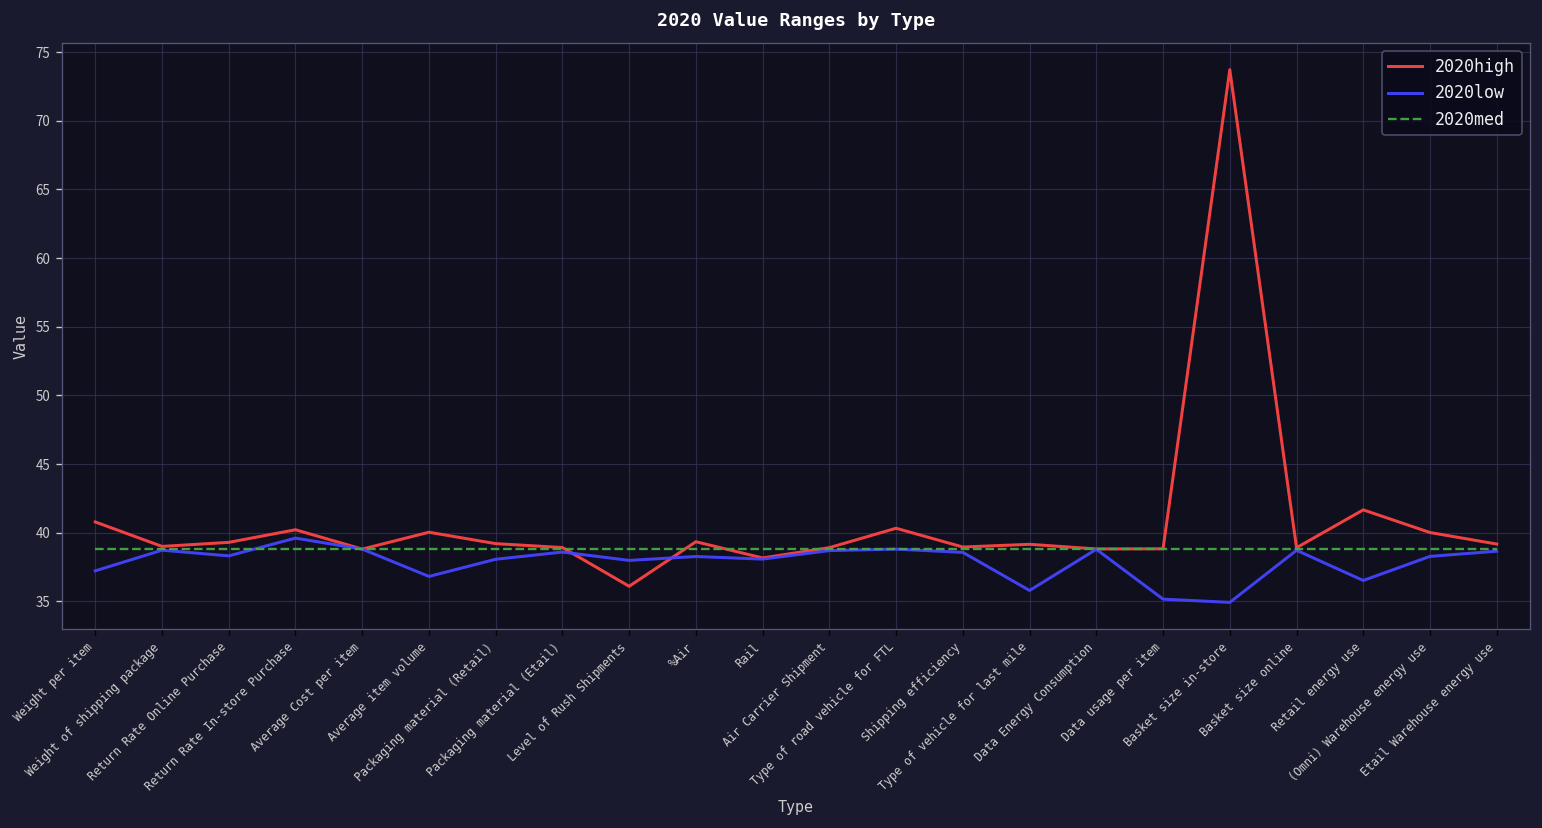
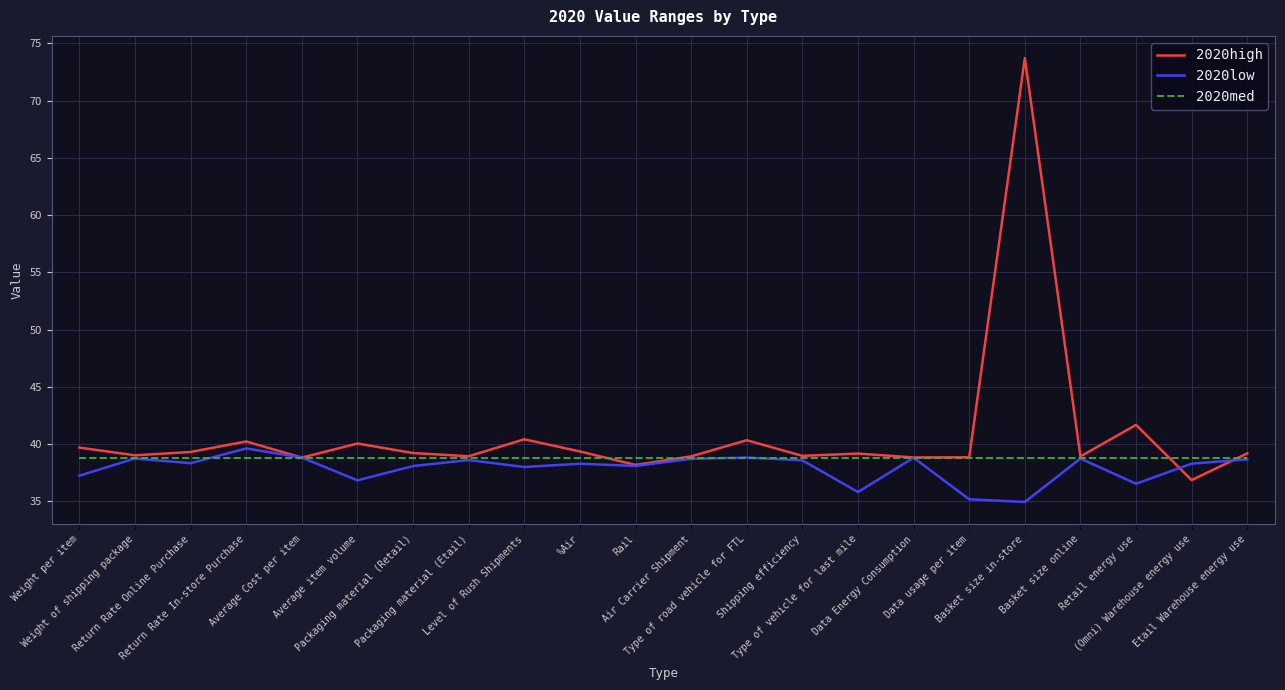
  {
    "2020high": {
-     "Weight per item": 40.8,
+     "Weight per item": 39.7,
      "Return Rate Online Purchase": 39.3,
      "Return Rate In-store Purchase": 40.2,
      "Average item volume": 40.0,
      "Packaging material (Retail)": 39.2,
-     "Level of Rush Shipments": 36.1,
+     "Level of Rush Shipments": 40.4,
      "%Air": 39.3,
      "Type of road vehicle for FTL": 40.3,
      "Type of vehicle for last mile": 39.2,
      "Basket size in-store": 73.7,
      "Retail energy use": 41.7,
-     "(Omni) Warehouse energy use": 40.0,
+     "(Omni) Warehouse energy use": 36.8,
      "Etail Warehouse energy use": 39.2
    },
    "2020low": {
      "Weight per item": 37.2,
      "Return Rate Online Purchase": 38.3,
      "Return Rate In-store Purchase": 39.6,
      "Average item volume": 36.8,
      "Packaging material (Retail)": 38.1,
      "Level of Rush Shipments": 38.0,
      "%Air": 38.3,
      "Shipping efficiency": 38.6,
      "Type of vehicle for last mile": 35.8,
      "Data usage per item": 35.2,
      "Basket size in-store": 34.9,
      "Retail energy use": 36.5,
      "(Omni) Warehouse energy use": 38.3
    },
    "2020med": {
      "Weight per item": 38.8,
      "Return Rate Online Purchase": 38.8,
      "Return Rate In-store Purchase": 38.8,
      "Average item volume": 38.8,
      "Packaging material (Retail)": 38.8,
      "Level of Rush Shipments": 38.8,
      "%Air": 38.8,
      "Rail": 38.8,
      "Type of vehicle for last mile": 38.8,
      "Basket size in-store": 38.8,
      "Retail energy use": 38.8,
      "(Omni) Warehouse energy use": 38.8
    }
  }
